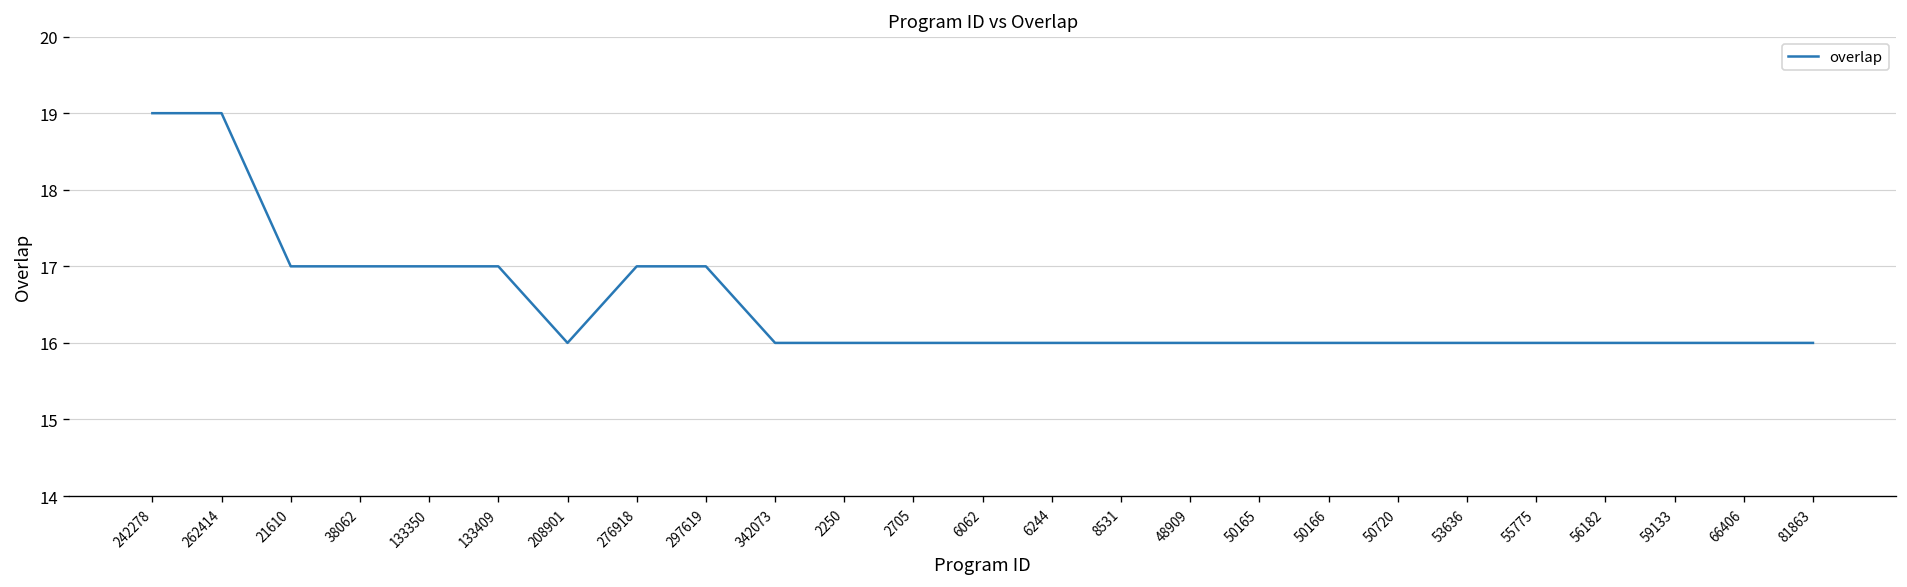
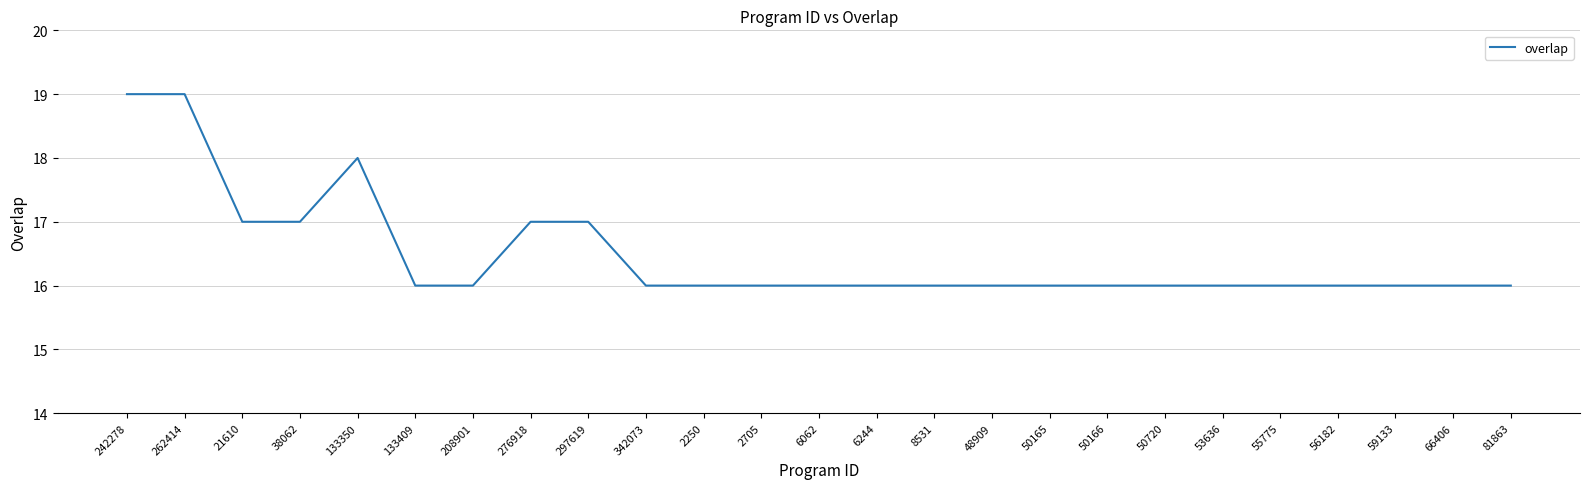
  {
    "242278": 19,
    "262414": 19,
    "21610": 17,
    "38062": 17,
-   "133350": 17,
-   "133409": 17,
+   "133350": 18,
+   "133409": 16,
    "208901": 16,
    "276918": 17,
    "297619": 17,
    "342073": 16,
    "2250": 16,
    "2705": 16,
    "6062": 16,
    "6244": 16,
    "8531": 16,
    "48909": 16,
    "50165": 16,
    "50166": 16,
    "50720": 16,
    "53636": 16,
    "55775": 16,
    "56182": 16,
    "59133": 16,
    "66406": 16,
    "81863": 16
  }
